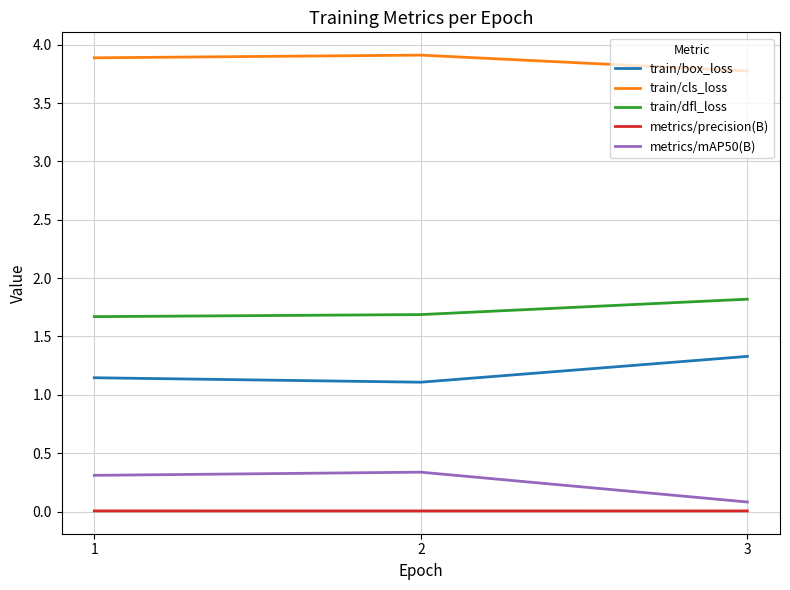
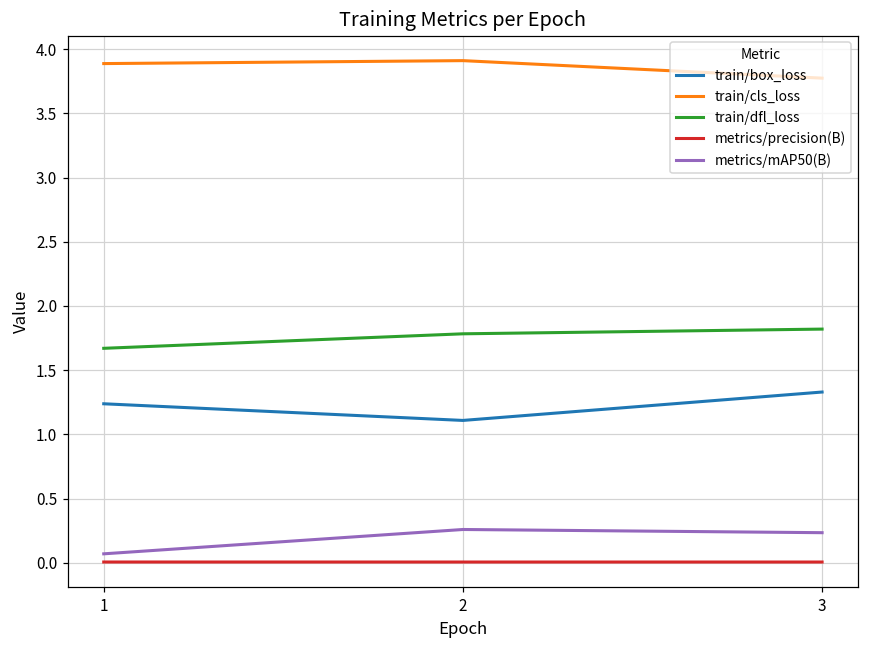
  {
    "train/box_loss": {
-     "1": 1.15,
+     "1": 1.24,
      "2": 1.11,
      "3": 1.33
    },
    "train/cls_loss": {
      "1": 3.89,
      "2": 3.91
    },
    "train/dfl_loss": {
      "1": 1.67,
-     "2": 1.69,
+     "2": 1.78,
      "3": 1.82
    },
    "metrics/precision(B)": {
      "1": 0.01,
      "2": 0.01,
      "3": 0.01
    },
    "metrics/mAP50(B)": {
-     "1": 0.31,
-     "2": 0.34,
-     "3": 0.08
+     "1": 0.07,
+     "2": 0.26,
+     "3": 0.23
    }
  }
